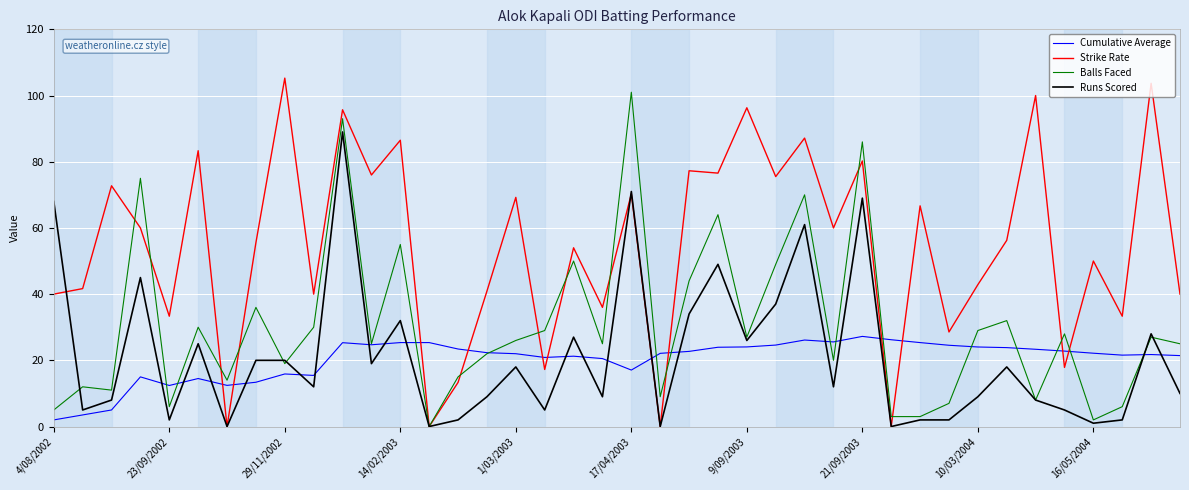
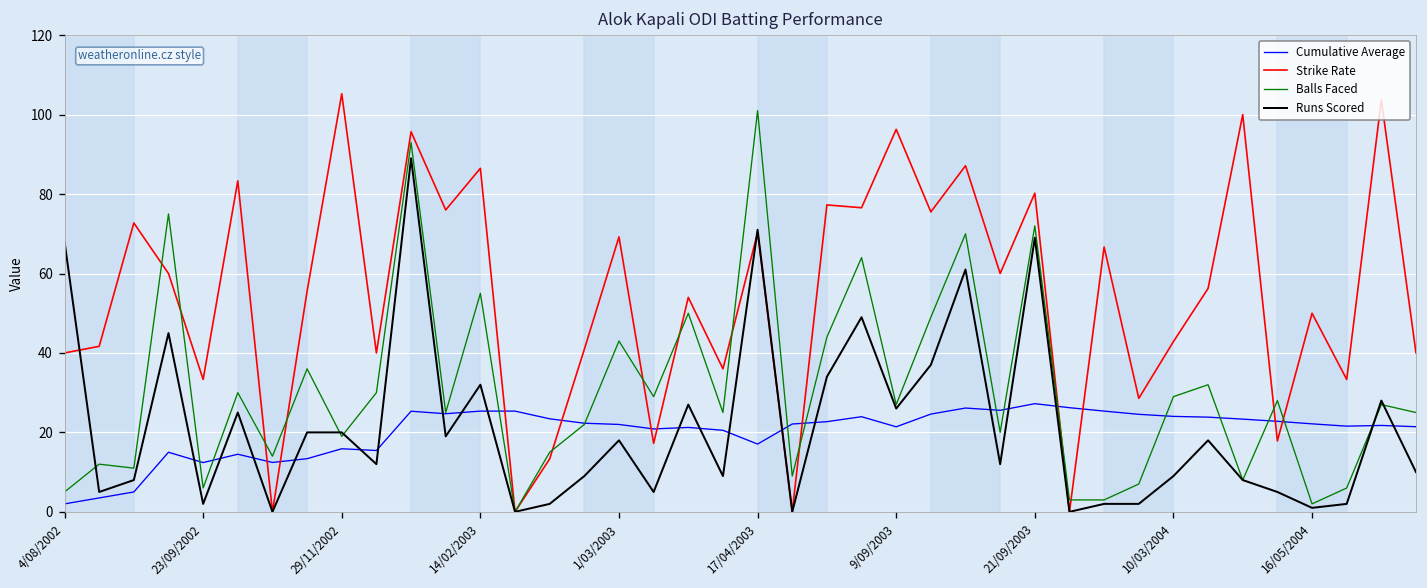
  {
    "Cumulative Average": {
      "4/08/2002": 2,
      "23/09/2002": 12,
      "29/11/2002": 16,
      "14/02/2003": 25,
      "1/03/2003": 22,
      "17/04/2003": 17,
-     "9/09/2003": 24,
+     "9/09/2003": 21,
      "21/09/2003": 27,
      "10/03/2004": 24,
      "16/05/2004": 22
    },
    "Strike Rate": {
      "4/08/2002": 40,
      "23/09/2002": 33,
      "29/11/2002": 105,
      "14/02/2003": 86,
      "1/03/2003": 69,
      "9/09/2003": 96,
      "21/09/2003": 80,
      "10/03/2004": 43,
      "16/05/2004": 50
    },
    "Balls Faced": {
      "4/08/2002": 5,
      "23/09/2002": 6,
      "29/11/2002": 19,
      "14/02/2003": 55,
-     "1/03/2003": 26,
+     "1/03/2003": 43,
      "17/04/2003": 101,
      "9/09/2003": 27,
-     "21/09/2003": 86,
+     "21/09/2003": 72,
      "10/03/2004": 29,
      "16/05/2004": 2
    },
    "Runs Scored": {
      "4/08/2002": 68,
      "23/09/2002": 2,
      "29/11/2002": 20,
      "14/02/2003": 32,
      "1/03/2003": 18,
      "9/09/2003": 26,
      "21/09/2003": 69,
      "10/03/2004": 9,
      "16/05/2004": 1
    }
  }
